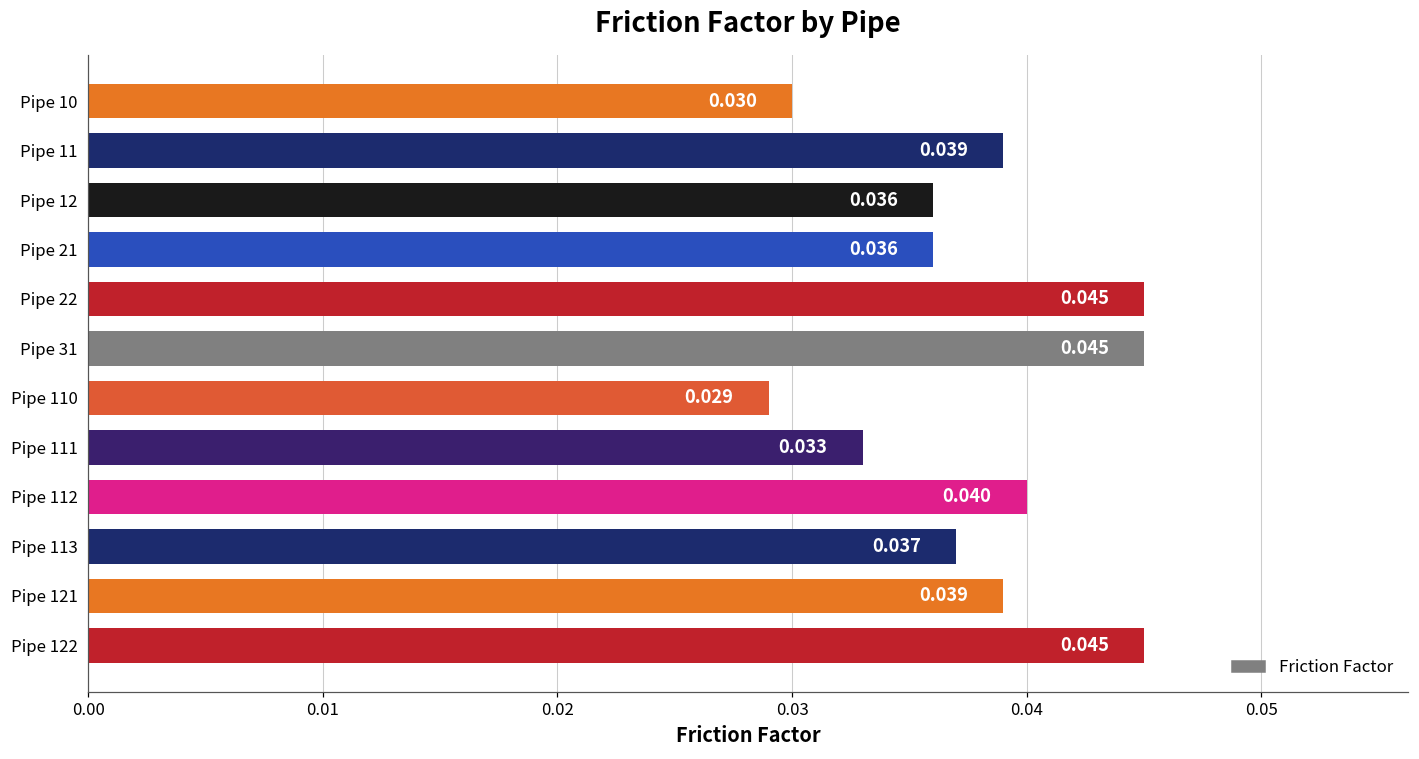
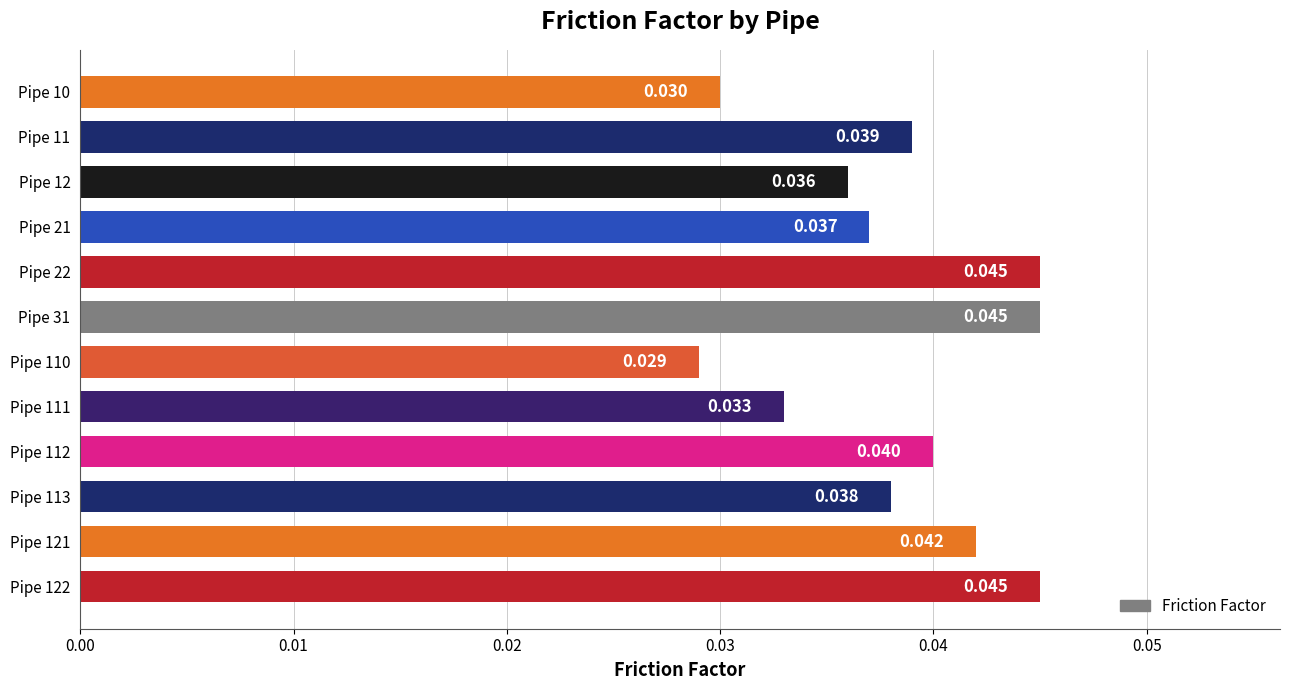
  {
    "Pipe 10": 0.030,
    "Pipe 11": 0.039,
    "Pipe 12": 0.036,
-   "Pipe 21": 0.036,
+   "Pipe 21": 0.037,
    "Pipe 22": 0.045,
    "Pipe 31": 0.045,
    "Pipe 110": 0.029,
    "Pipe 111": 0.033,
    "Pipe 112": 0.040,
-   "Pipe 113": 0.037,
-   "Pipe 121": 0.039,
+   "Pipe 113": 0.038,
+   "Pipe 121": 0.042,
    "Pipe 122": 0.045
  }
